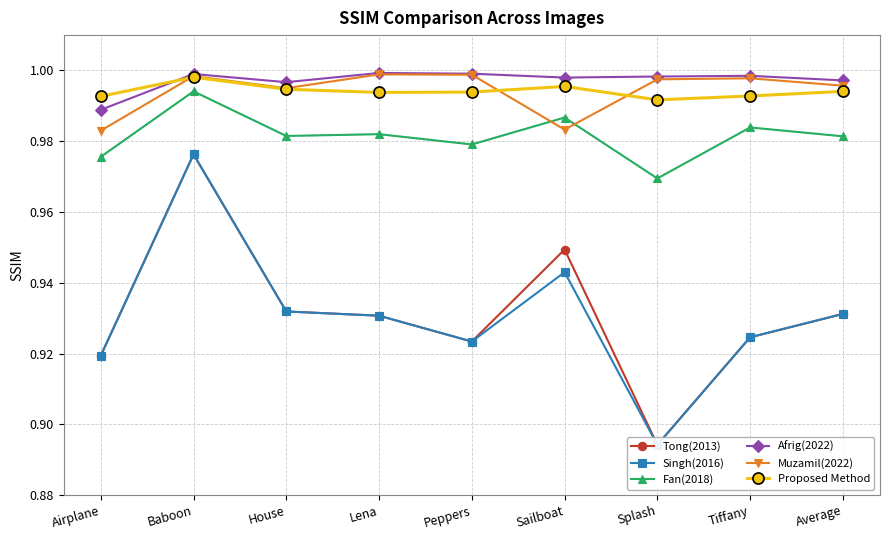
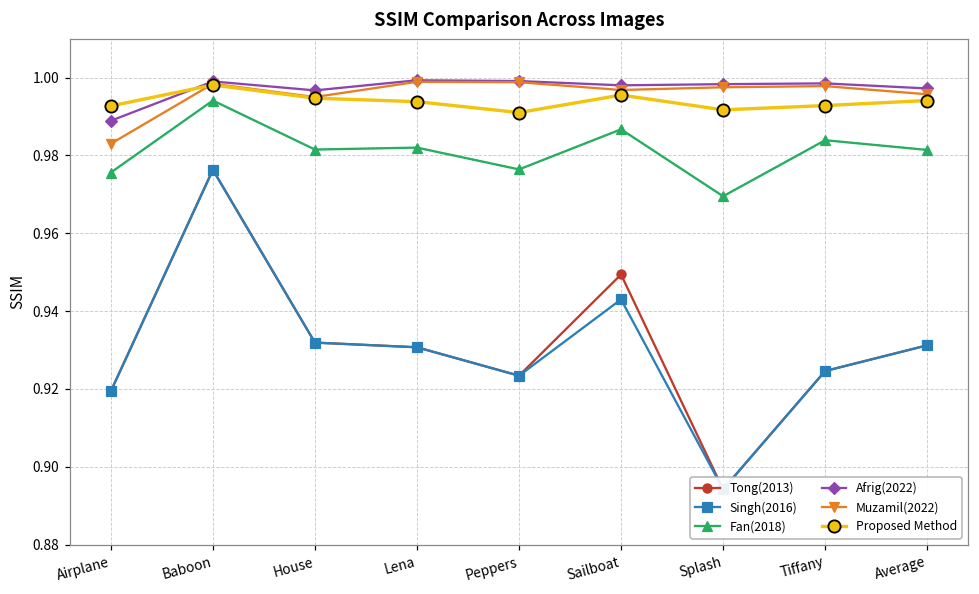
  {
    "Tong(2013)": {
      "Sailboat": 0.949
    },
    "Singh(2016)": {
      "Sailboat": 0.943
    },
    "Fan(2018)": {
      "Airplane": 0.976,
      "Baboon": 0.994,
      "House": 0.982,
      "Lena": 0.982,
-     "Peppers": 0.979,
+     "Peppers": 0.976,
      "Sailboat": 0.987,
      "Splash": 0.970,
      "Tiffany": 0.984,
      "Average": 0.981
    },
    "Afrig(2022)": {
      "Airplane": 0.989,
      "House": 0.997,
      "Sailboat": 0.998,
      "Splash": 0.998,
      "Average": 0.997
    },
    "Muzamil(2022)": {
      "Airplane": 0.983,
-     "Sailboat": 0.983,
+     "Sailboat": 0.997,
      "Splash": 0.998,
      "Average": 0.996
    },
    "Proposed Method": {
      "Airplane": 0.993,
      "Lena": 0.994,
-     "Peppers": 0.994,
+     "Peppers": 0.991,
      "Sailboat": 0.996,
      "Splash": 0.992,
      "Tiffany": 0.993,
      "Average": 0.994
    }
  }
